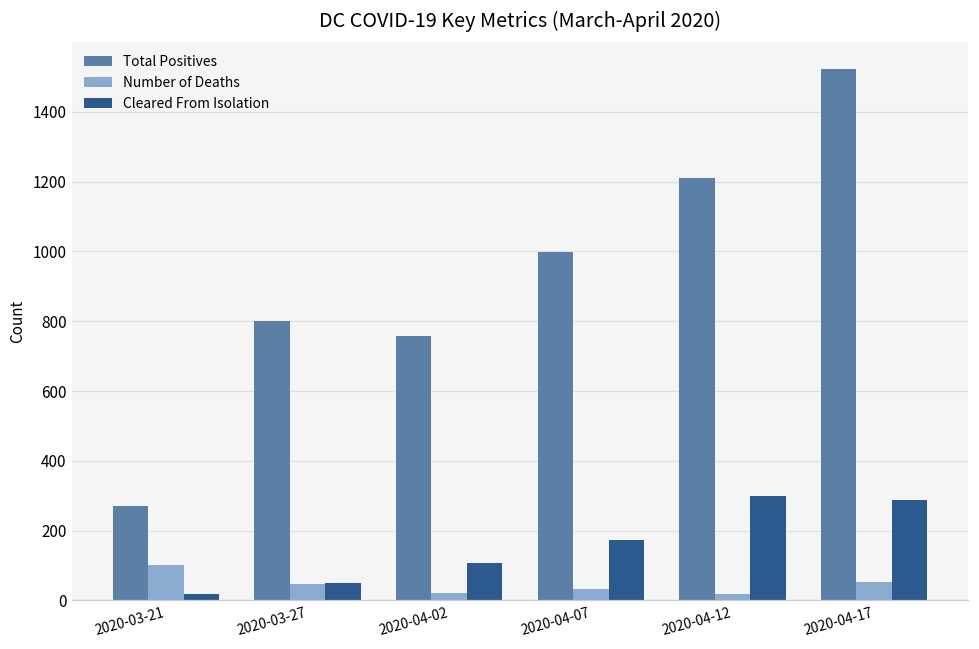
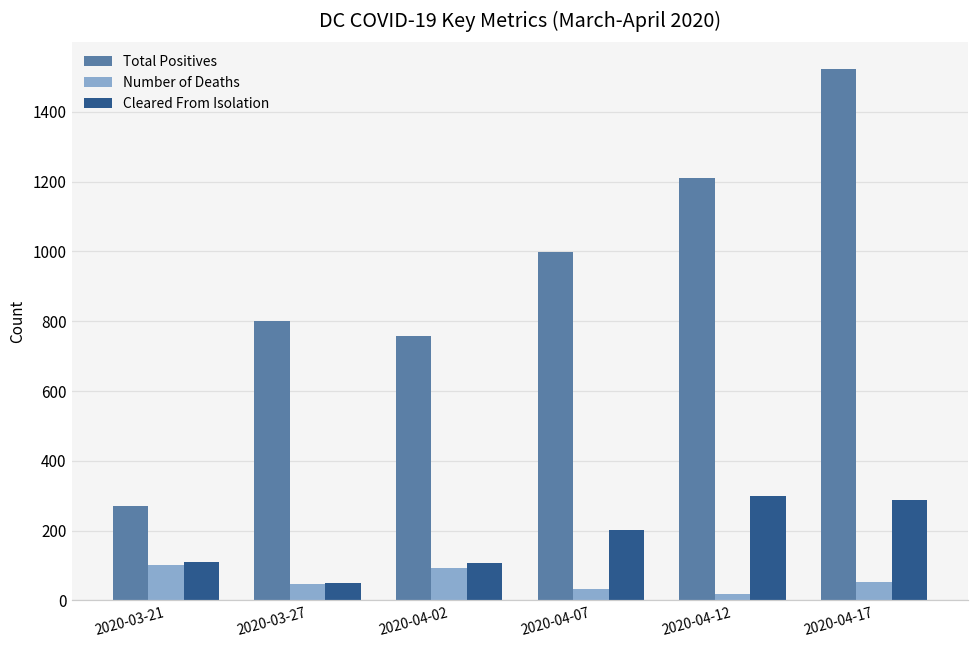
  {
    "Total Positives": {
      "2020-03-21": 270,
      "2020-03-27": 800,
      "2020-04-02": 760,
      "2020-04-07": 1000,
      "2020-04-12": 1210,
      "2020-04-17": 1520
    },
    "Number of Deaths": {
      "2020-03-21": 100,
      "2020-03-27": 50,
-     "2020-04-02": 20,
+     "2020-04-02": 90,
      "2020-04-07": 30,
      "2020-04-12": 20,
      "2020-04-17": 50
    },
    "Cleared From Isolation": {
-     "2020-03-21": 20,
+     "2020-03-21": 110,
      "2020-03-27": 50,
      "2020-04-02": 110,
-     "2020-04-07": 170,
+     "2020-04-07": 200,
      "2020-04-12": 300,
      "2020-04-17": 290
    }
  }
